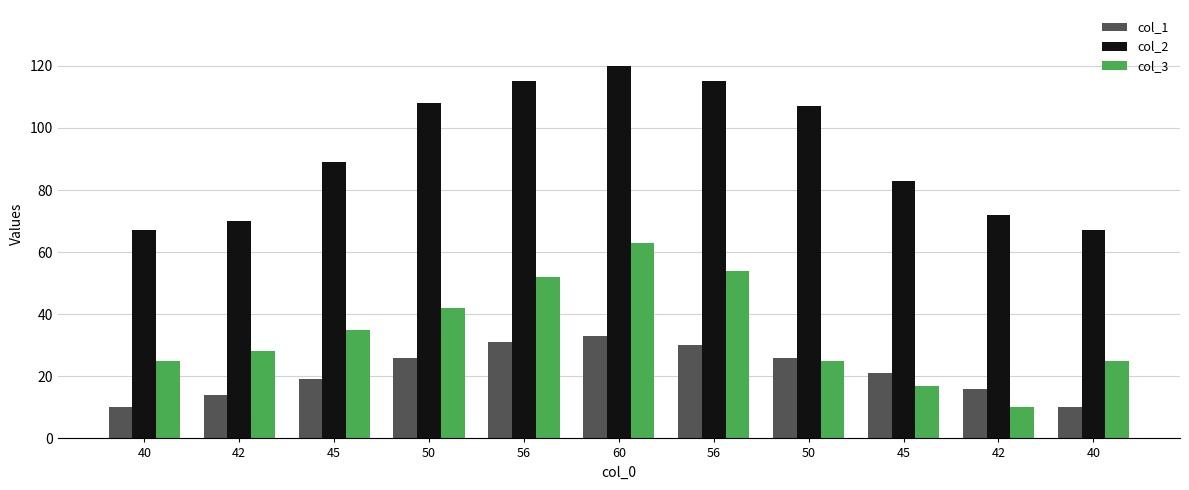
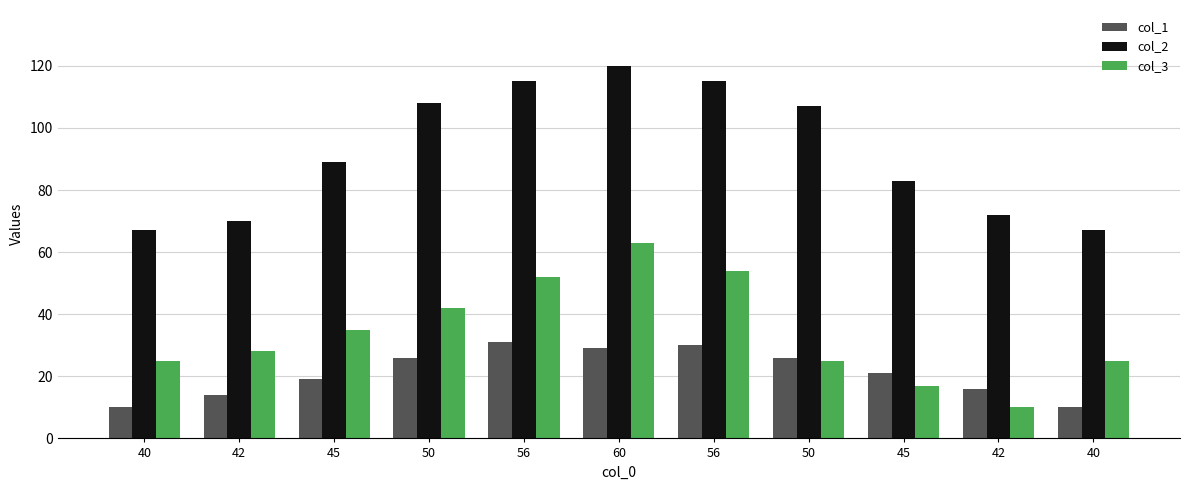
  {
    "col_1": {
-     "60": 33
+     "60": 29
    },
    "col_2": {
      "60": 120
    },
    "col_3": {
      "60": 63
    }
  }
